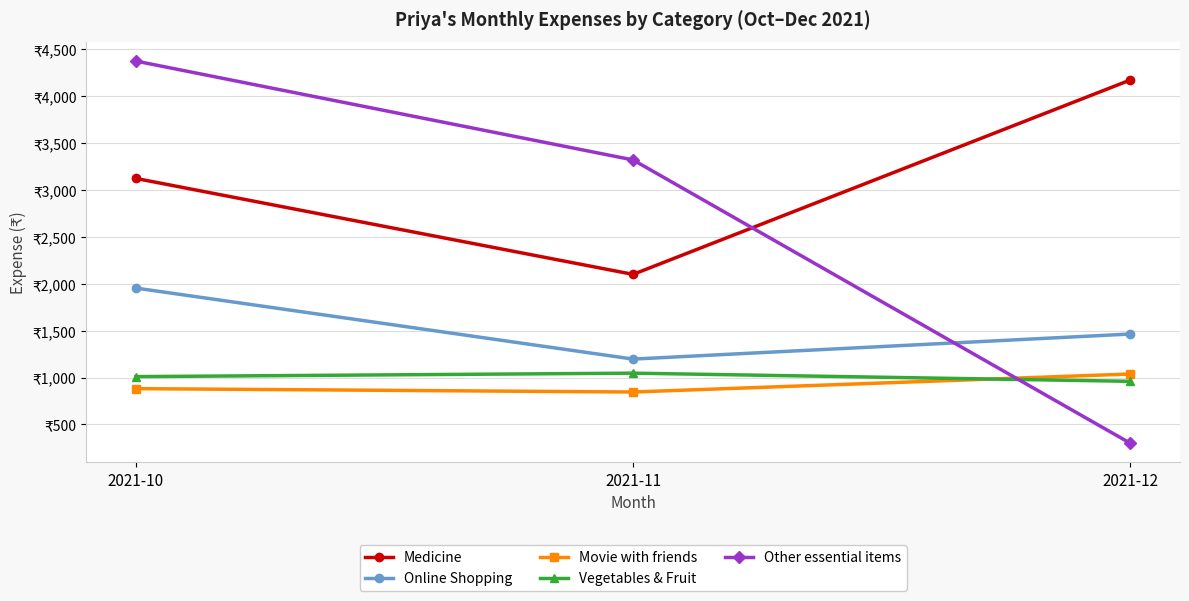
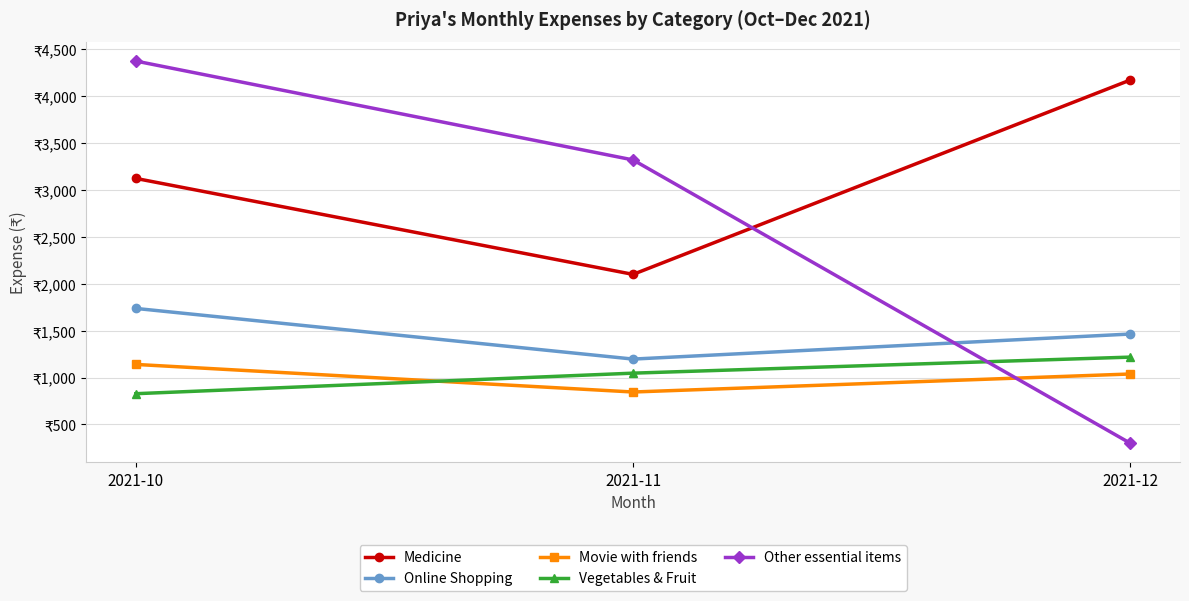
  {
    "Medicine": {
      "2021-10": "₹3,100",
      "2021-11": "₹2,100",
      "2021-12": "₹4,200"
    },
    "Online Shopping": {
-     "2021-10": "₹2,000",
+     "2021-10": "₹1,700",
      "2021-11": "₹1,200",
      "2021-12": "₹1,500"
    },
    "Movie with friends": {
-     "2021-10": "₹900",
+     "2021-10": "₹1,100",
      "2021-11": "₹800",
      "2021-12": "₹1,000"
    },
    "Vegetables & Fruit": {
-     "2021-10": "₹1,000",
+     "2021-10": "₹800",
      "2021-11": "₹1,000",
-     "2021-12": "₹1,000"
+     "2021-12": "₹1,200"
    },
    "Other essential items": {
      "2021-10": "₹4,400",
      "2021-11": "₹3,300",
      "2021-12": "₹300"
    }
  }
